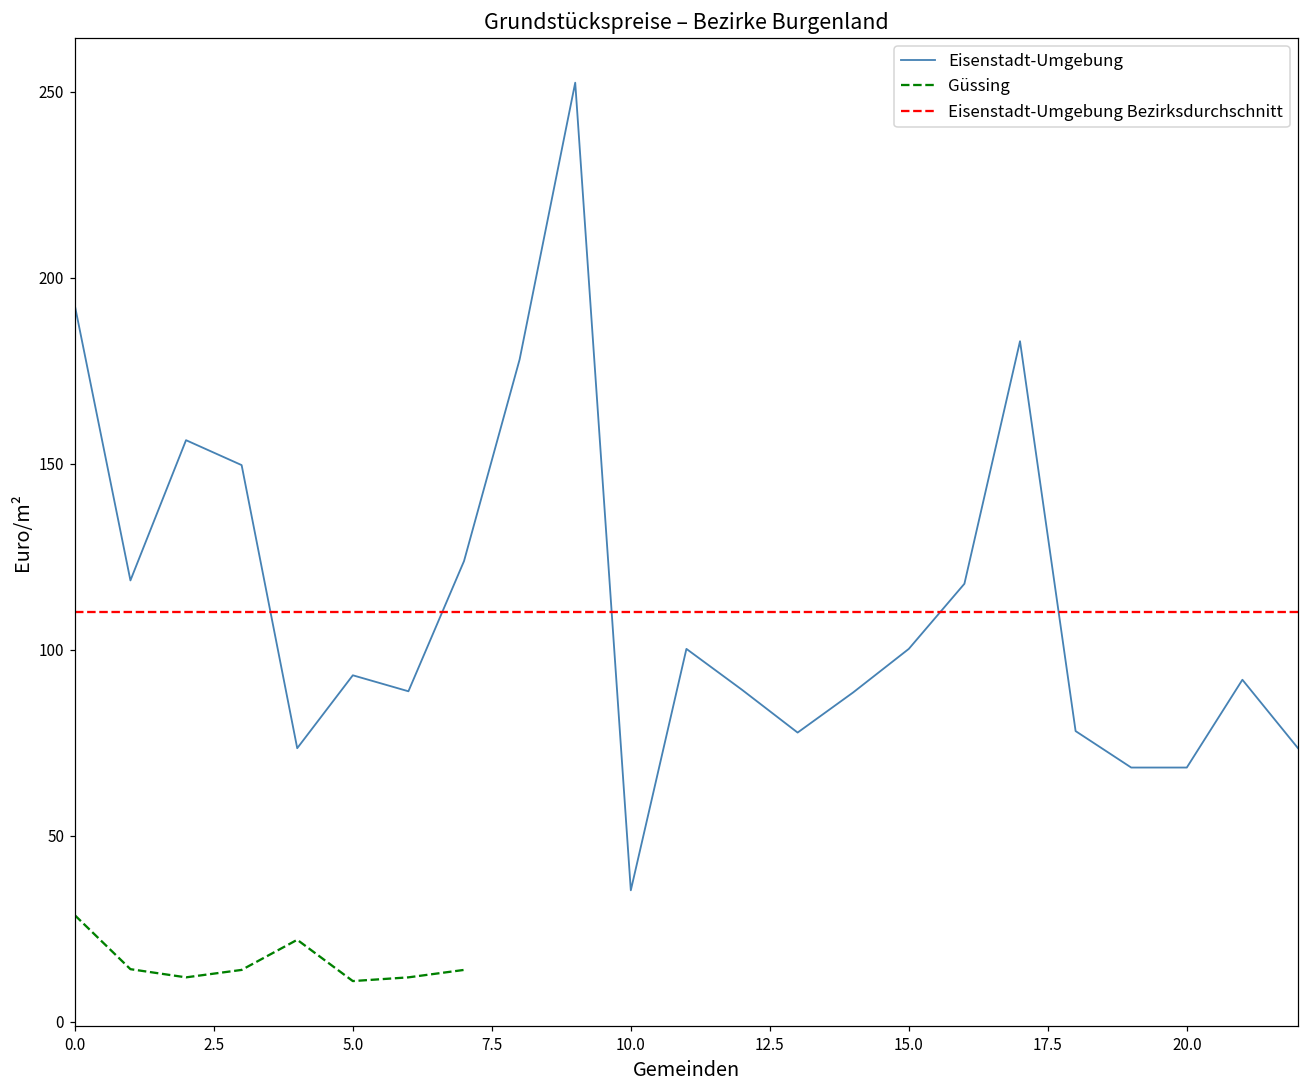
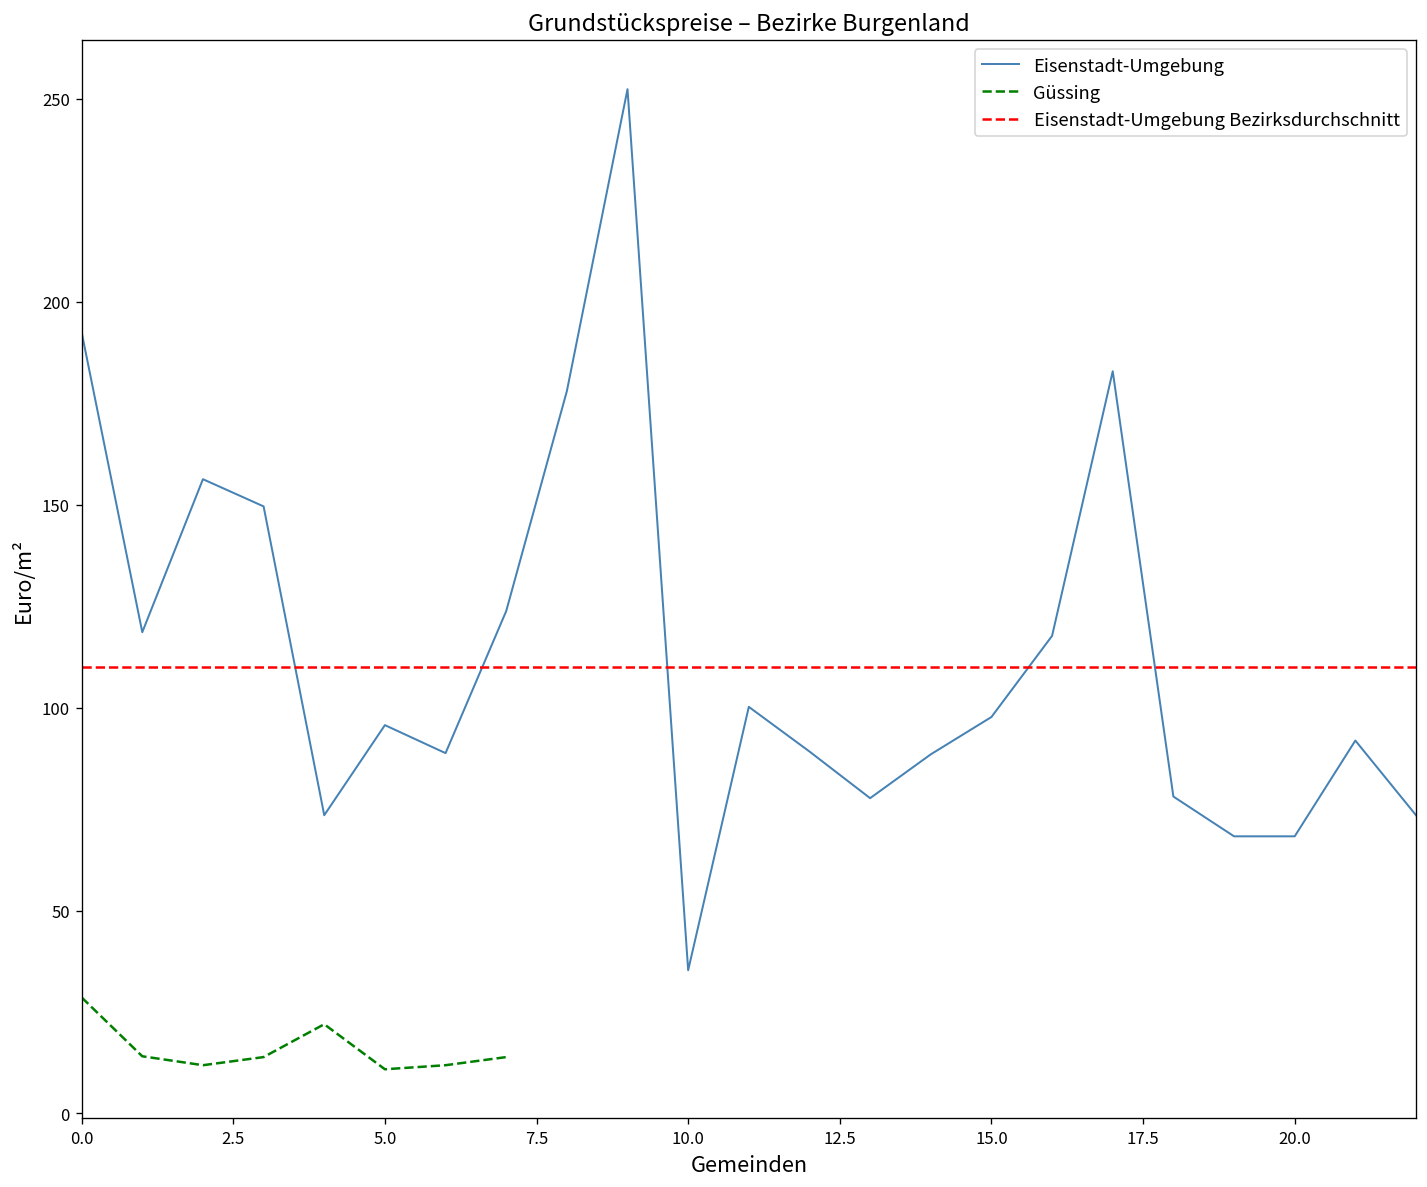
  {
    "Eisenstadt-Umgebung": {
      "0.0": 193,
-     "5.0": 93,
+     "5.0": 96,
      "10.0": 35,
-     "15.0": 100,
+     "15.0": 98,
      "20.0": 68
    },
    "Güssing": {
      "0.0": 29,
      "5.0": 11
    },
    "Eisenstadt-Umgebung Bezirksdurchschnitt": {
      "0.0": 110,
      "5.0": 110,
      "10.0": 110,
      "15.0": 110,
      "20.0": 110
    }
  }
